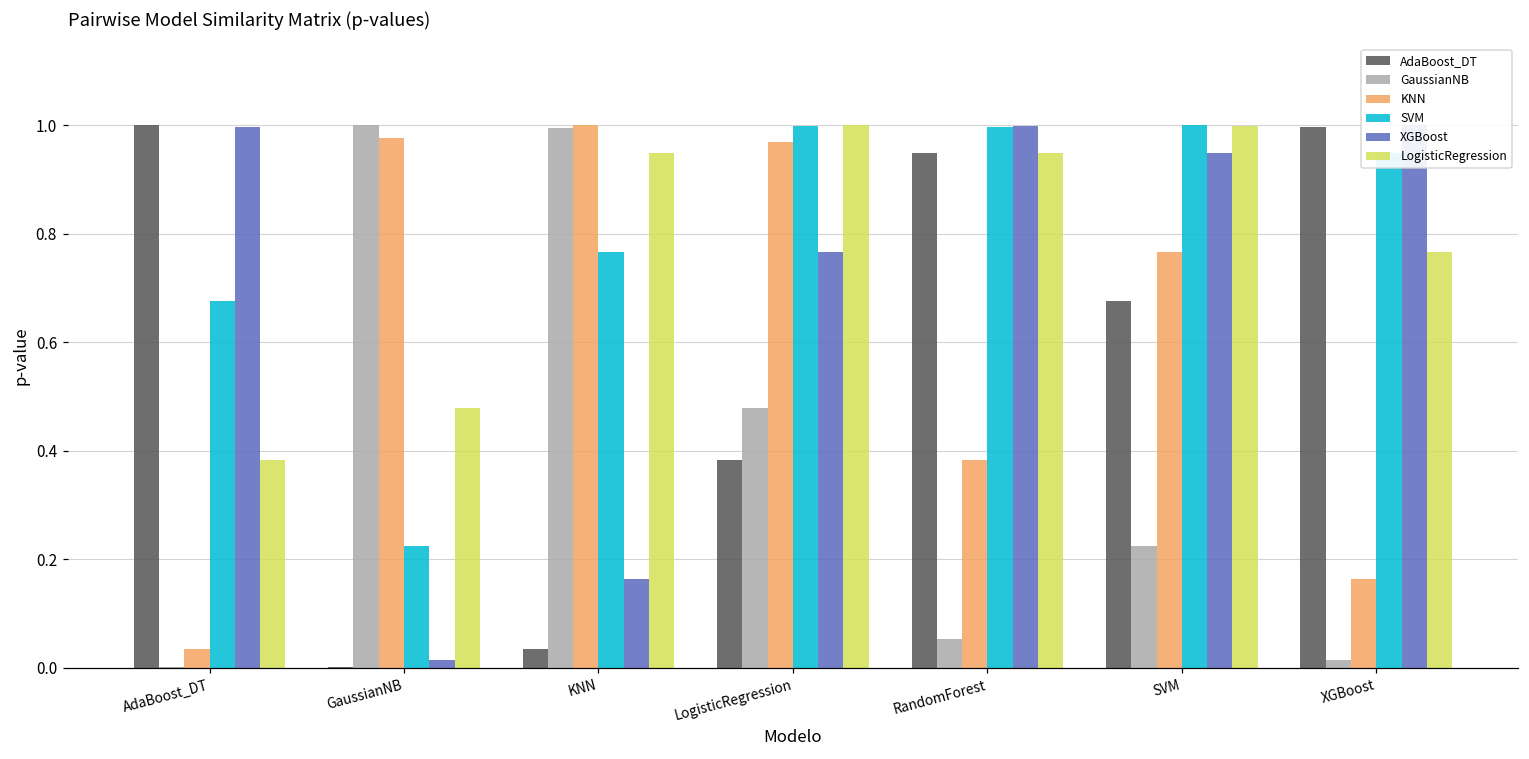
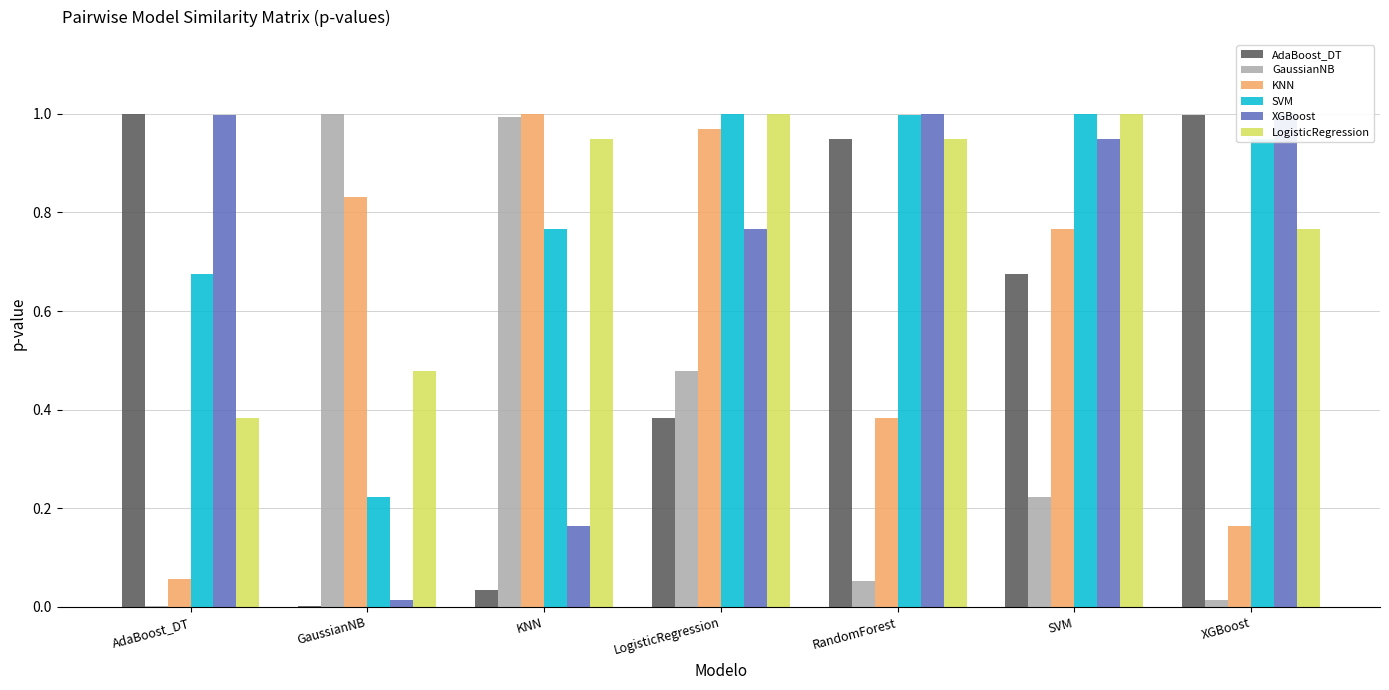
  {
    "AdaBoost_DT": {
      "AdaBoost_DT": 1.00,
      "KNN": 0.03,
      "LogisticRegression": 0.38,
      "RandomForest": 0.95,
      "SVM": 0.68,
      "XGBoost": 1.00
    },
    "GaussianNB": {
      "GaussianNB": 1.00,
      "KNN": 0.99,
      "LogisticRegression": 0.48,
      "RandomForest": 0.05,
      "SVM": 0.22,
      "XGBoost": 0.01
    },
    "KNN": {
-     "AdaBoost_DT": 0.03,
-     "GaussianNB": 0.98,
+     "AdaBoost_DT": 0.06,
+     "GaussianNB": 0.83,
      "KNN": 1.00,
      "LogisticRegression": 0.97,
      "RandomForest": 0.38,
      "SVM": 0.77,
      "XGBoost": 0.16
    },
    "SVM": {
      "AdaBoost_DT": 0.68,
      "GaussianNB": 0.22,
      "KNN": 0.77,
      "LogisticRegression": 1.00,
      "RandomForest": 1.00,
      "SVM": 1.00
    },
    "XGBoost": {
      "AdaBoost_DT": 1.00,
      "GaussianNB": 0.01,
      "KNN": 0.16,
      "LogisticRegression": 0.77,
      "RandomForest": 1.00,
      "SVM": 0.95
    },
    "LogisticRegression": {
      "AdaBoost_DT": 0.38,
      "GaussianNB": 0.48,
      "KNN": 0.95,
      "LogisticRegression": 1.00,
      "RandomForest": 0.95,
      "SVM": 1.00,
      "XGBoost": 0.77
    }
  }
